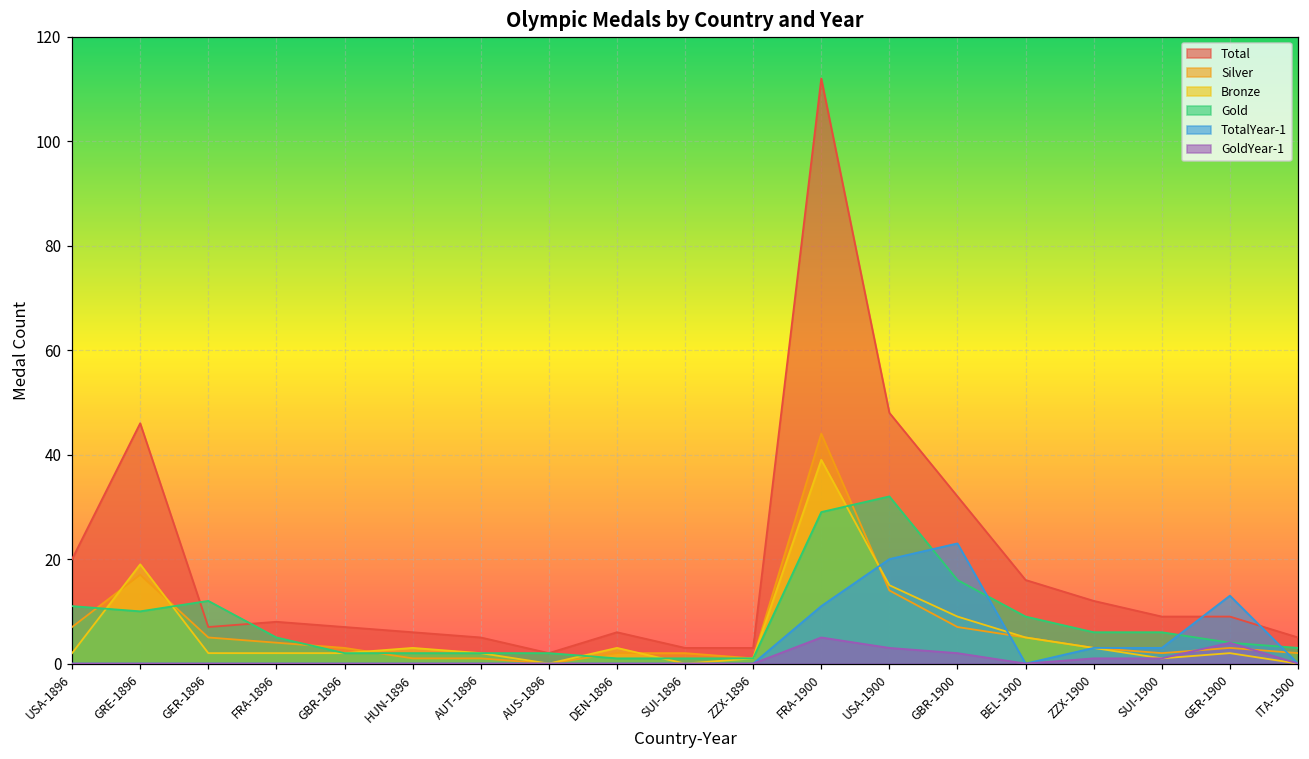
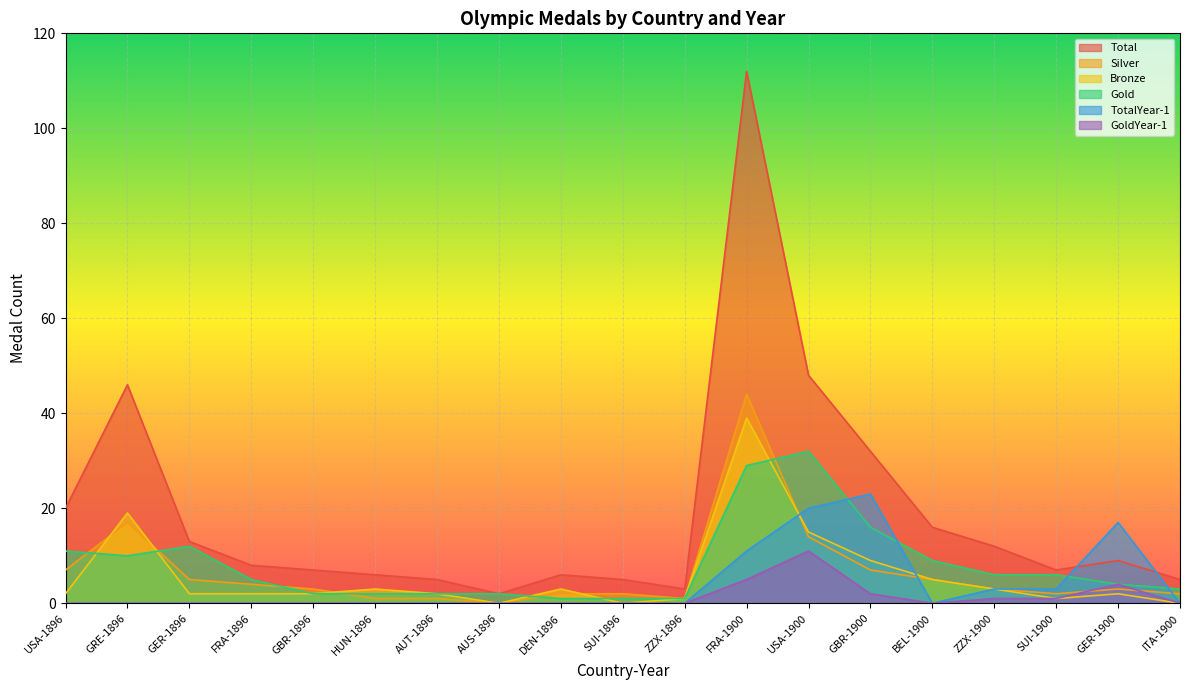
  {
    "Total": {
      "USA-1896": 20,
      "GRE-1896": 46,
-     "GER-1896": 7,
+     "GER-1896": 13,
      "FRA-1896": 8,
      "GBR-1896": 7,
      "HUN-1896": 6,
      "AUT-1896": 5,
      "DEN-1896": 6,
-     "SUI-1896": 3,
+     "SUI-1896": 5,
      "ZZX-1896": 3,
      "FRA-1900": 112,
      "USA-1900": 48,
      "GBR-1900": 32,
      "BEL-1900": 16,
      "ZZX-1900": 12,
-     "SUI-1900": 9,
+     "SUI-1900": 7,
      "GER-1900": 9,
      "ITA-1900": 5
    },
    "Gold": {
      "USA-1896": 11,
      "GRE-1896": 10,
      "GER-1896": 12,
      "FRA-1896": 5,
      "HUN-1896": 2,
      "DEN-1896": 1,
      "SUI-1896": 1,
      "FRA-1900": 29,
      "USA-1900": 32,
      "GBR-1900": 16,
      "BEL-1900": 9,
      "ZZX-1900": 6,
      "SUI-1900": 6,
      "ITA-1900": 3
    },
    "TotalYear-1": {
      "FRA-1900": 11,
      "USA-1900": 20,
      "GBR-1900": 23,
      "SUI-1900": 3,
-     "GER-1900": 13
+     "GER-1900": 17
    },
    "GoldYear-1": {
      "FRA-1900": 5,
-     "USA-1900": 3,
+     "USA-1900": 11,
      "GBR-1900": 2,
      "ZZX-1900": 1
    }
  }
